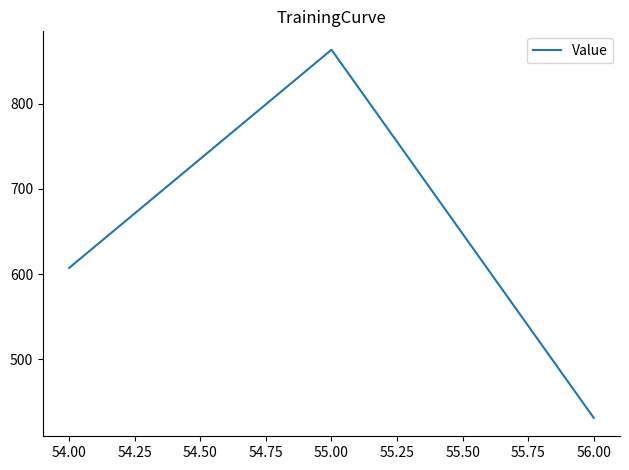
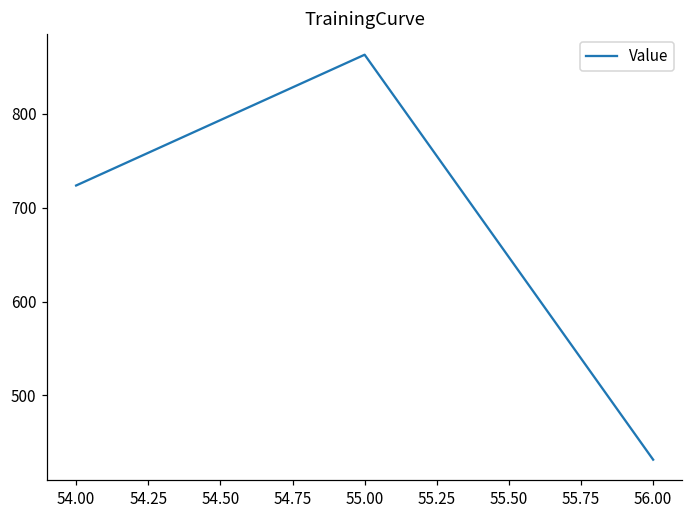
  {
-   "54.00": 610,
+   "54.00": 720,
    "55.00": 860,
    "56.00": 430
  }
